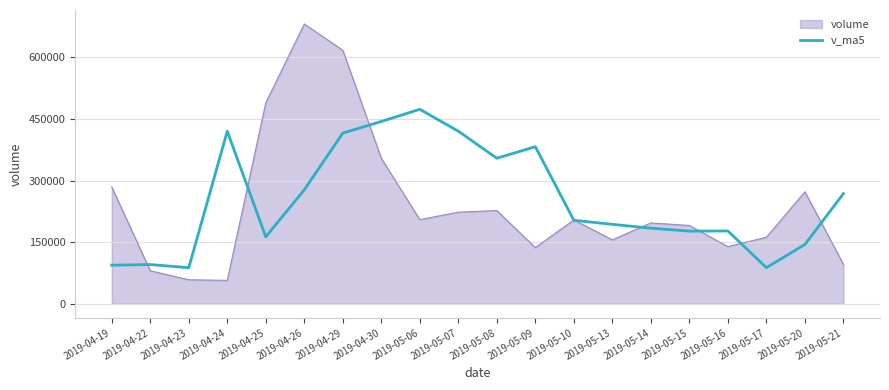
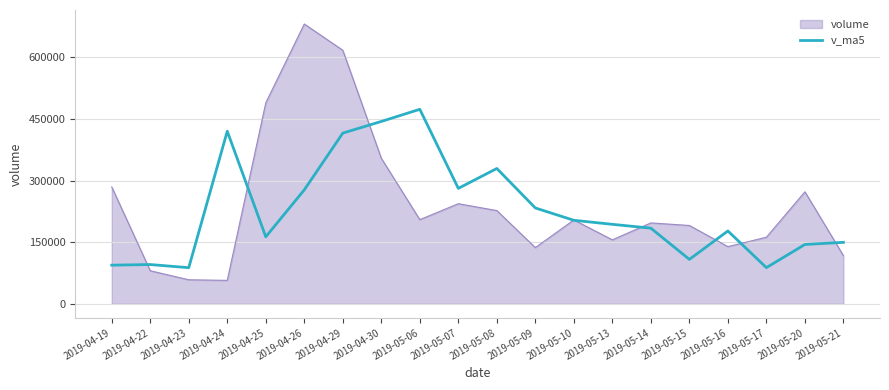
  {
    "volume": {
      "2019-04-19": 280000,
      "2019-04-22": 80000,
      "2019-04-23": 60000,
      "2019-04-24": 60000,
      "2019-04-25": 490000,
      "2019-04-26": 680000,
      "2019-04-29": 620000,
      "2019-04-30": 350000,
      "2019-05-06": 200000,
-     "2019-05-07": 220000,
+     "2019-05-07": 240000,
      "2019-05-08": 230000,
      "2019-05-09": 140000,
      "2019-05-13": 160000,
      "2019-05-14": 200000,
      "2019-05-15": 190000,
      "2019-05-16": 140000,
      "2019-05-17": 160000,
      "2019-05-20": 270000,
-     "2019-05-21": 100000
+     "2019-05-21": 120000
    },
    "v_ma5": {
      "2019-04-19": 90000,
      "2019-04-22": 100000,
      "2019-04-23": 90000,
      "2019-04-24": 420000,
      "2019-04-25": 160000,
      "2019-04-26": 280000,
      "2019-04-29": 420000,
      "2019-04-30": 440000,
      "2019-05-06": 470000,
-     "2019-05-07": 420000,
-     "2019-05-08": 350000,
-     "2019-05-09": 380000,
+     "2019-05-07": 280000,
+     "2019-05-08": 330000,
+     "2019-05-09": 230000,
      "2019-05-13": 190000,
      "2019-05-14": 180000,
-     "2019-05-15": 180000,
+     "2019-05-15": 110000,
      "2019-05-16": 180000,
      "2019-05-17": 90000,
      "2019-05-20": 140000,
-     "2019-05-21": 270000
+     "2019-05-21": 150000
    }
  }
